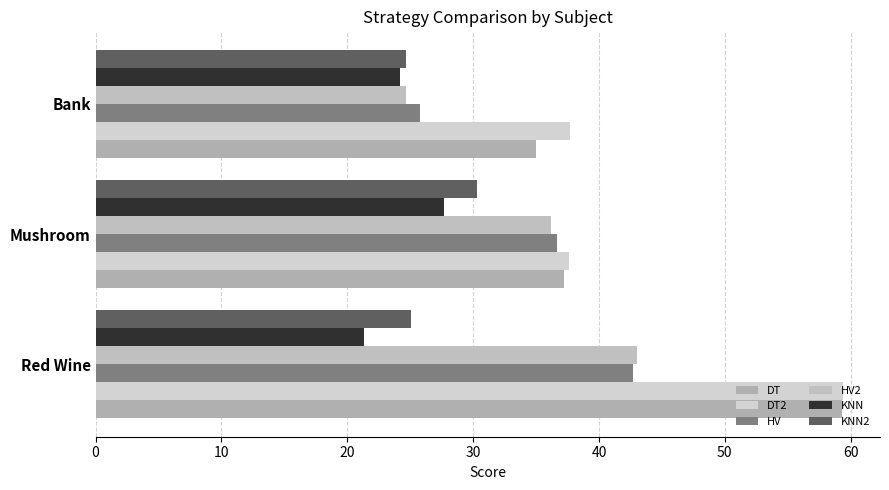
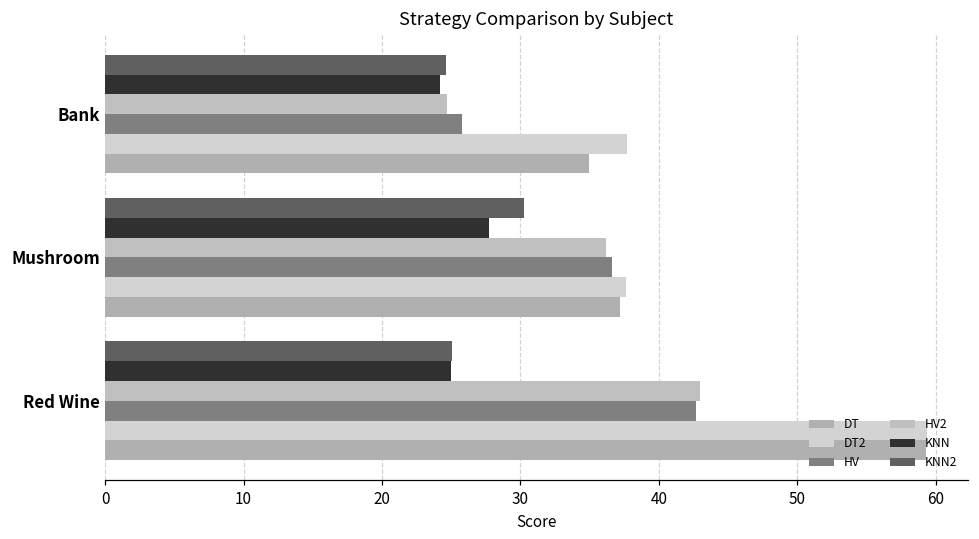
  {
    "KNN": {
      "Bank": 24.2,
      "Mushroom": 27.7,
-     "Red Wine": 21.4
+     "Red Wine": 25.0
    }
  }
